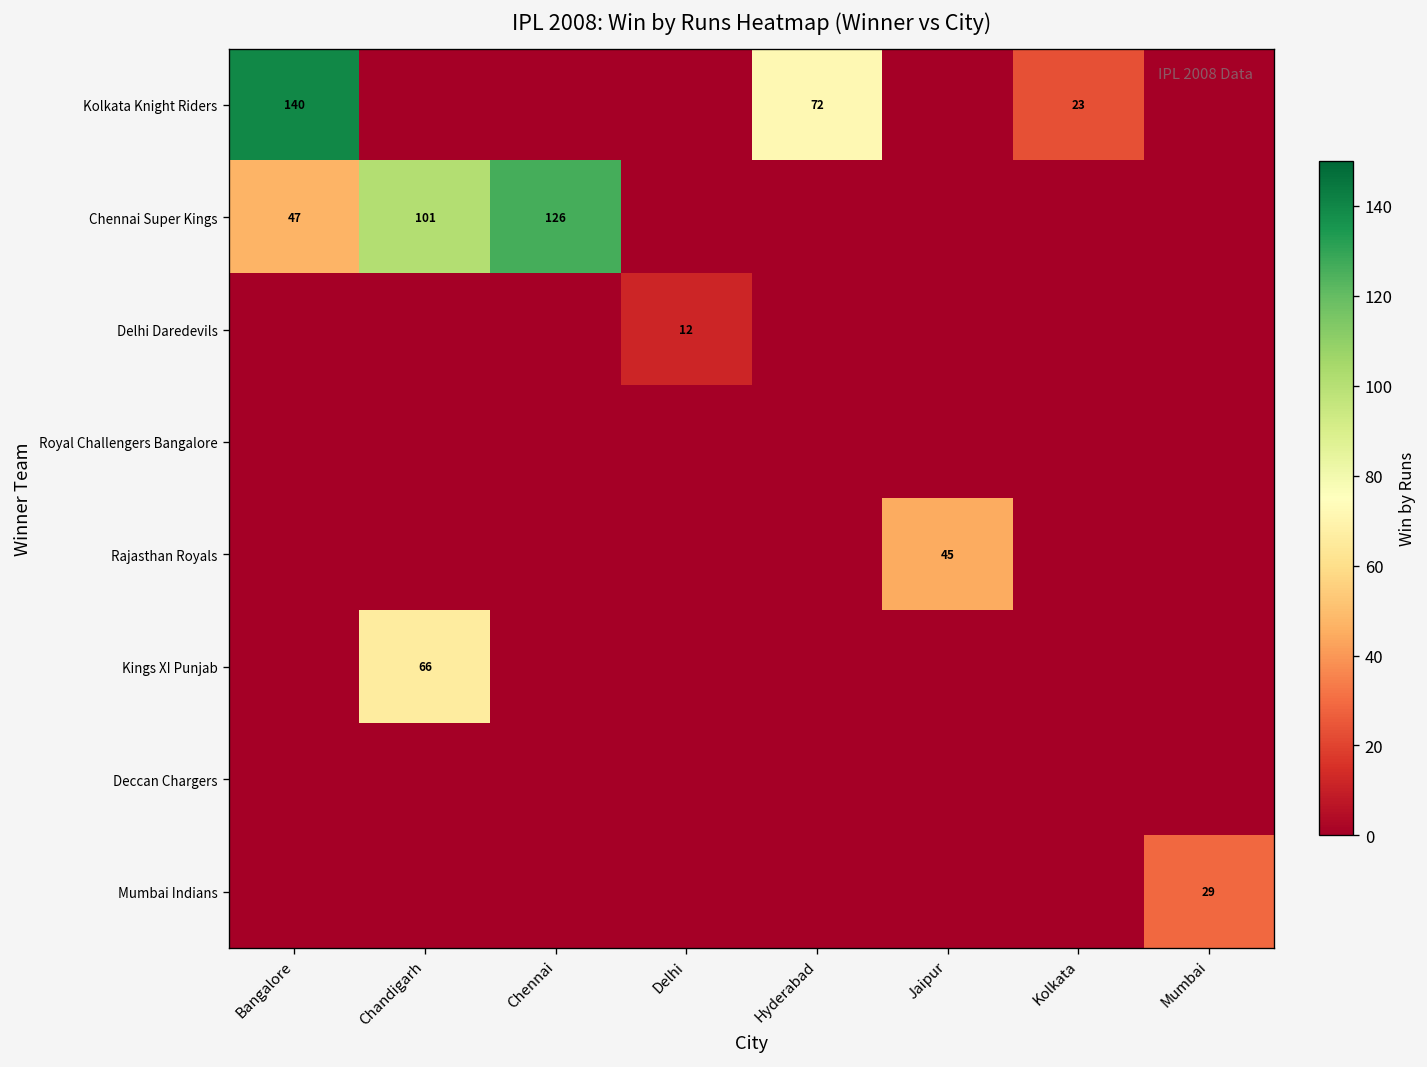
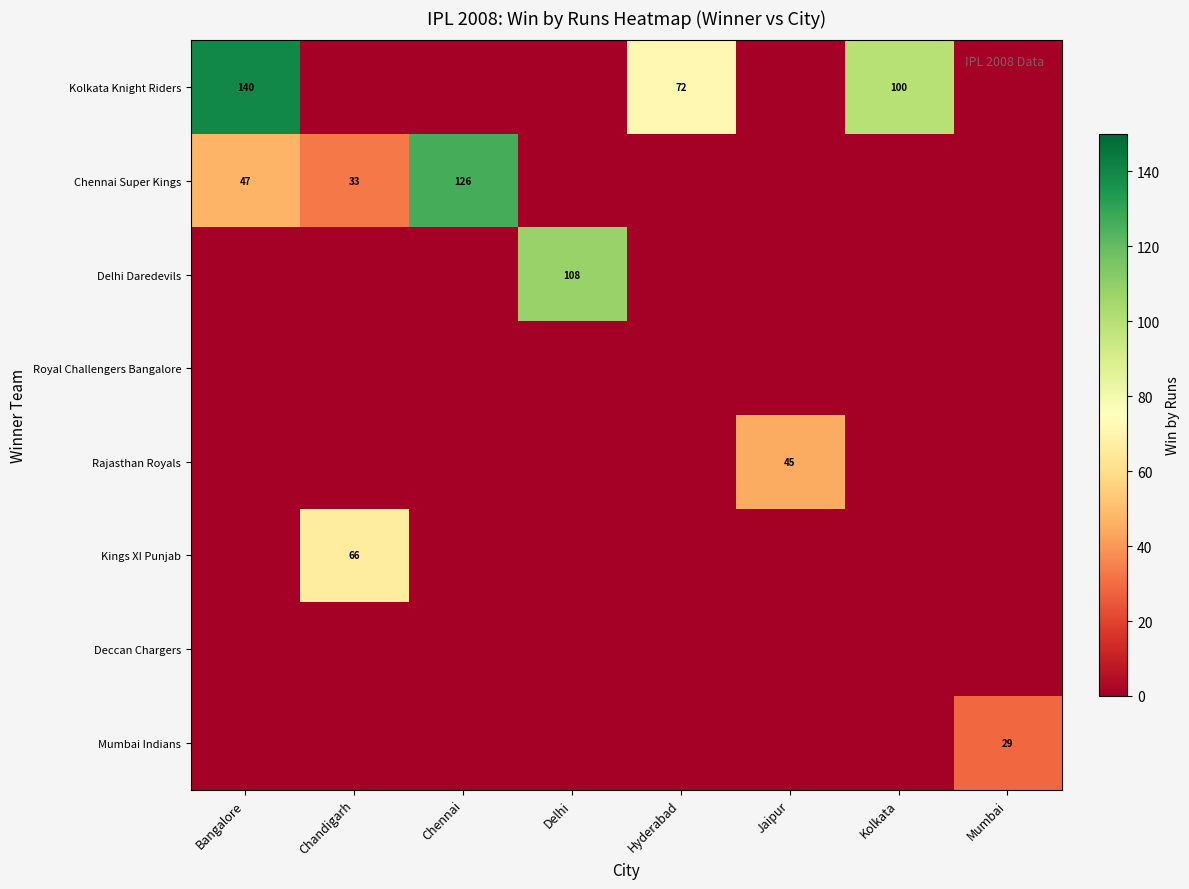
  {
    "Kolkata Knight Riders": {
      "Bangalore": 140,
      "Hyderabad": 72,
-     "Kolkata": 23,
+     "Kolkata": 100,
      "Mumbai": 2008
    },
    "Chennai Super Kings": {
      "Bangalore": 47,
-     "Chandigarh": 101,
+     "Chandigarh": 33,
      "Chennai": 126
    },
    "Delhi Daredevils": {
-     "Delhi": 12
+     "Delhi": 108
    },
    "Rajasthan Royals": {
      "Jaipur": 45
    },
    "Kings XI Punjab": {
      "Chandigarh": 66
    },
    "Mumbai Indians": {
      "Mumbai": 29
    }
  }
